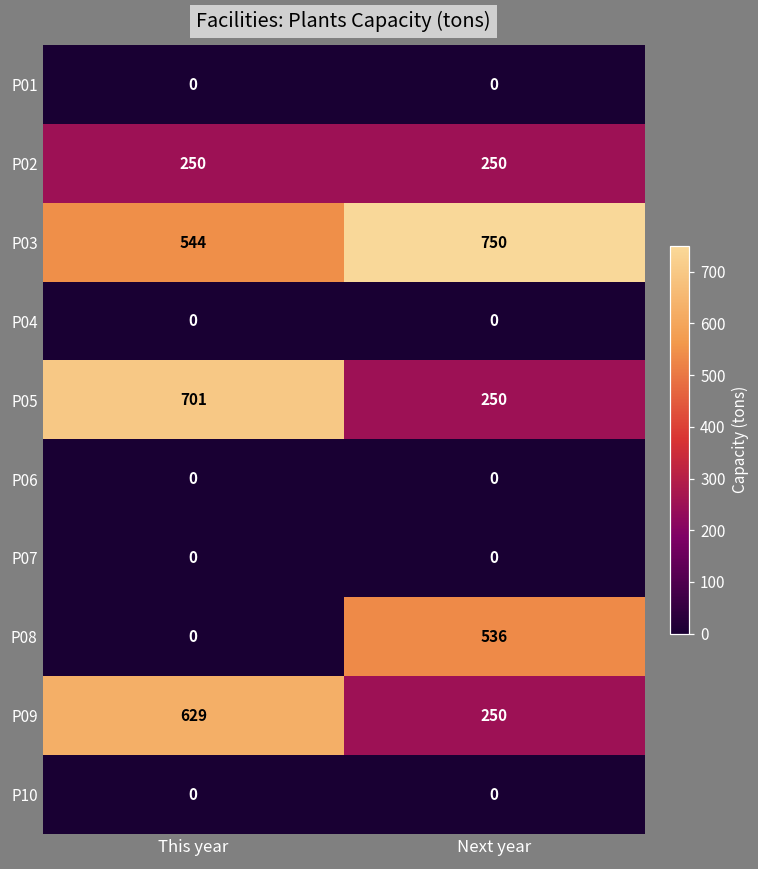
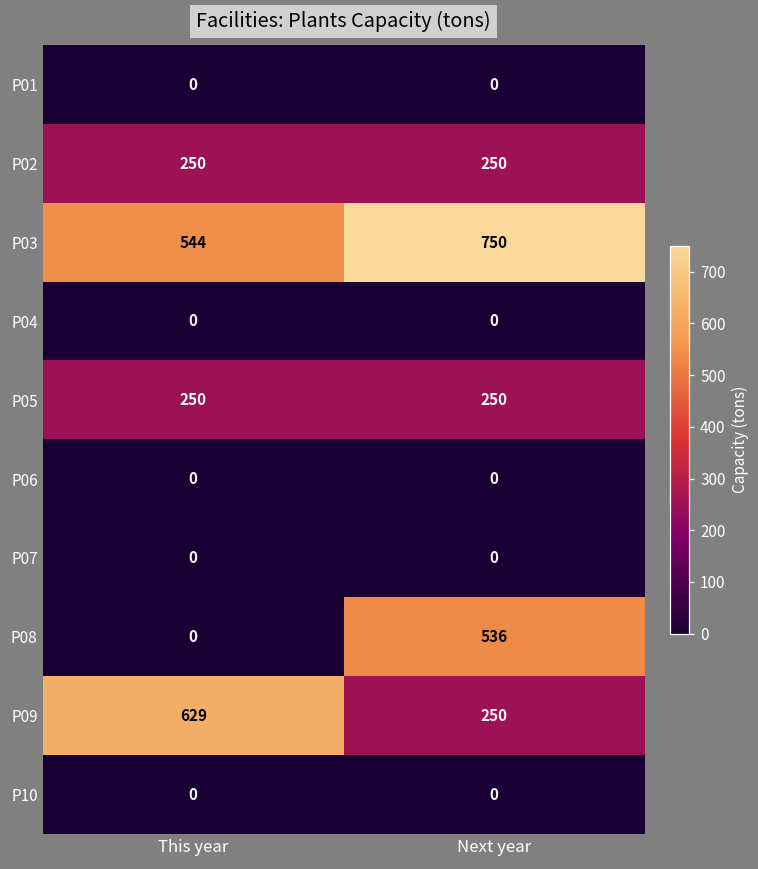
  {
    "P01": {
      "This year": 0,
      "Next year": 0
    },
    "P02": {
      "This year": 250,
      "Next year": 250
    },
    "P03": {
      "This year": 544,
      "Next year": 750
    },
    "P04": {
      "This year": 0,
      "Next year": 0
    },
    "P05": {
-     "This year": 701,
+     "This year": 250,
      "Next year": 250
    },
    "P06": {
      "This year": 0,
      "Next year": 0
    },
    "P07": {
      "This year": 0,
      "Next year": 0
    },
    "P08": {
      "This year": 0,
      "Next year": 536
    },
    "P09": {
      "This year": 629,
      "Next year": 250
    },
    "P10": {
      "This year": 0,
      "Next year": 0
    }
  }
